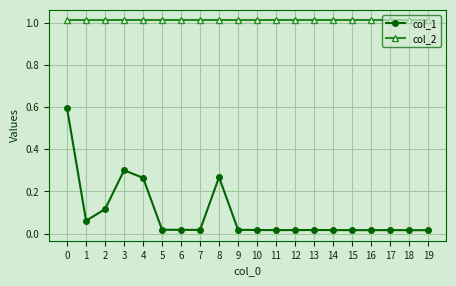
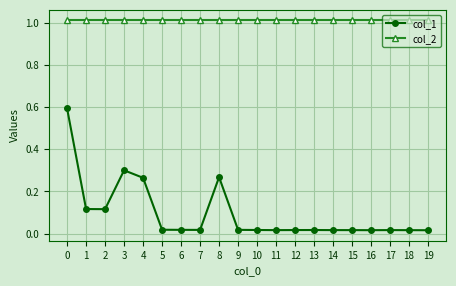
  {
    "col_1": {
      "0": 0.59,
-     "1": 0.06,
+     "1": 0.12,
      "2": 0.12,
      "3": 0.30,
      "4": 0.26,
      "5": 0.02,
      "6": 0.02,
      "7": 0.02,
      "8": 0.27,
      "9": 0.02,
      "10": 0.02,
      "11": 0.02,
      "12": 0.02,
      "13": 0.02,
      "14": 0.02,
      "15": 0.02,
      "16": 0.02,
      "17": 0.02,
      "18": 0.02,
      "19": 0.02
    },
    "col_2": {
      "0": 1.01,
      "1": 1.01,
      "2": 1.01,
      "3": 1.01,
      "4": 1.01,
      "5": 1.01,
      "6": 1.01,
      "7": 1.01,
      "8": 1.01,
      "9": 1.01,
      "10": 1.01,
      "11": 1.01,
      "12": 1.01,
      "13": 1.01,
      "14": 1.01,
      "15": 1.01,
      "16": 1.01
    }
  }
